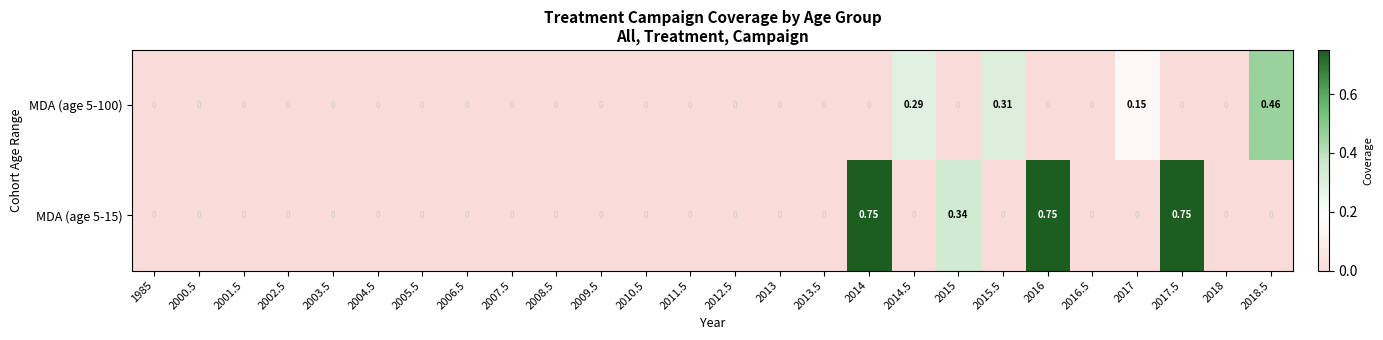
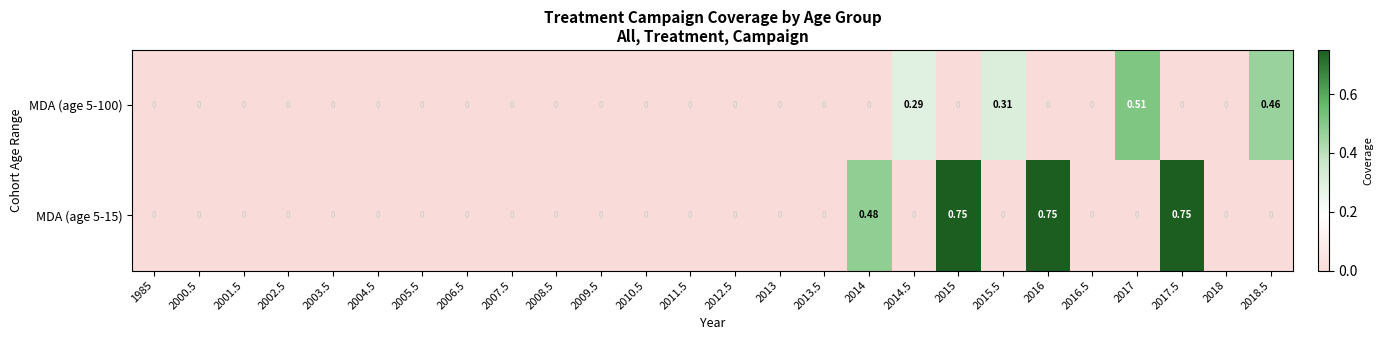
  {
    "MDA (age 5-100)": {
      "2014.5": 0.29,
      "2015.5": 0.31,
-     "2017": 0.15,
+     "2017": 0.51,
      "2018.5": 0.46
    },
    "MDA (age 5-15)": {
-     "2014": 0.75,
-     "2015": 0.34,
+     "2014": 0.48,
+     "2015": 0.75,
      "2016": 0.75,
      "2017.5": 0.75
    }
  }
